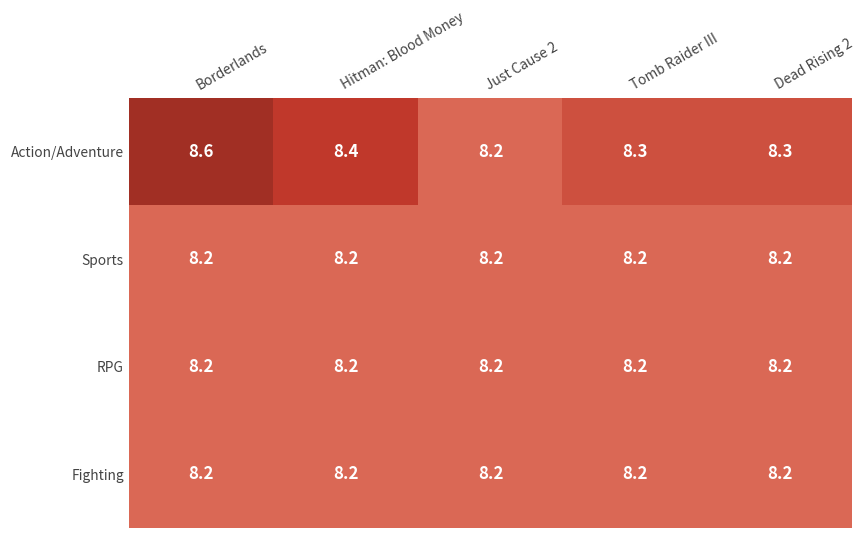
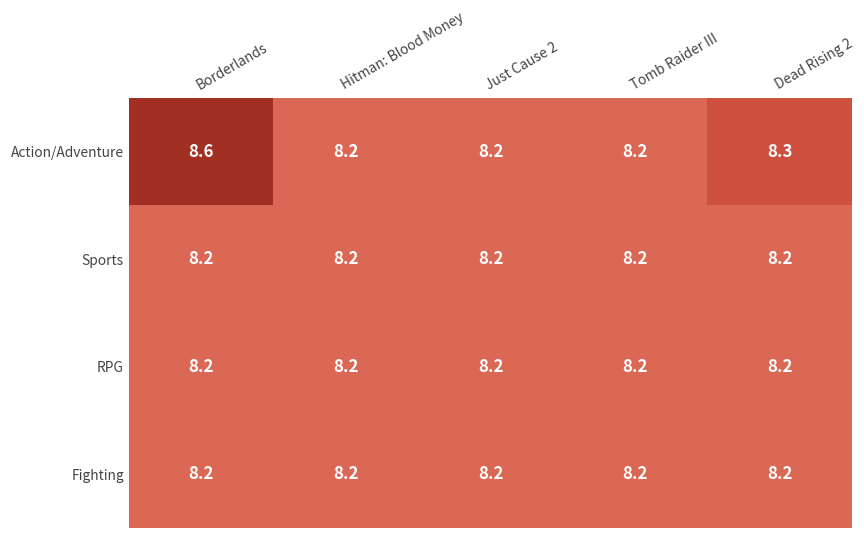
  {
    "Action/Adventure": {
      "Borderlands": 8.6,
-     "Hitman: Blood Money": 8.4,
+     "Hitman: Blood Money": 8.2,
      "Just Cause 2": 8.2,
-     "Tomb Raider III": 8.3,
+     "Tomb Raider III": 8.2,
      "Dead Rising 2": 8.3
    },
    "Sports": {
      "Borderlands": 8.2,
      "Hitman: Blood Money": 8.2,
      "Just Cause 2": 8.2,
      "Tomb Raider III": 8.2,
      "Dead Rising 2": 8.2
    },
    "RPG": {
      "Borderlands": 8.2,
      "Hitman: Blood Money": 8.2,
      "Just Cause 2": 8.2,
      "Tomb Raider III": 8.2,
      "Dead Rising 2": 8.2
    },
    "Fighting": {
      "Borderlands": 8.2,
      "Hitman: Blood Money": 8.2,
      "Just Cause 2": 8.2,
      "Tomb Raider III": 8.2,
      "Dead Rising 2": 8.2
    }
  }
